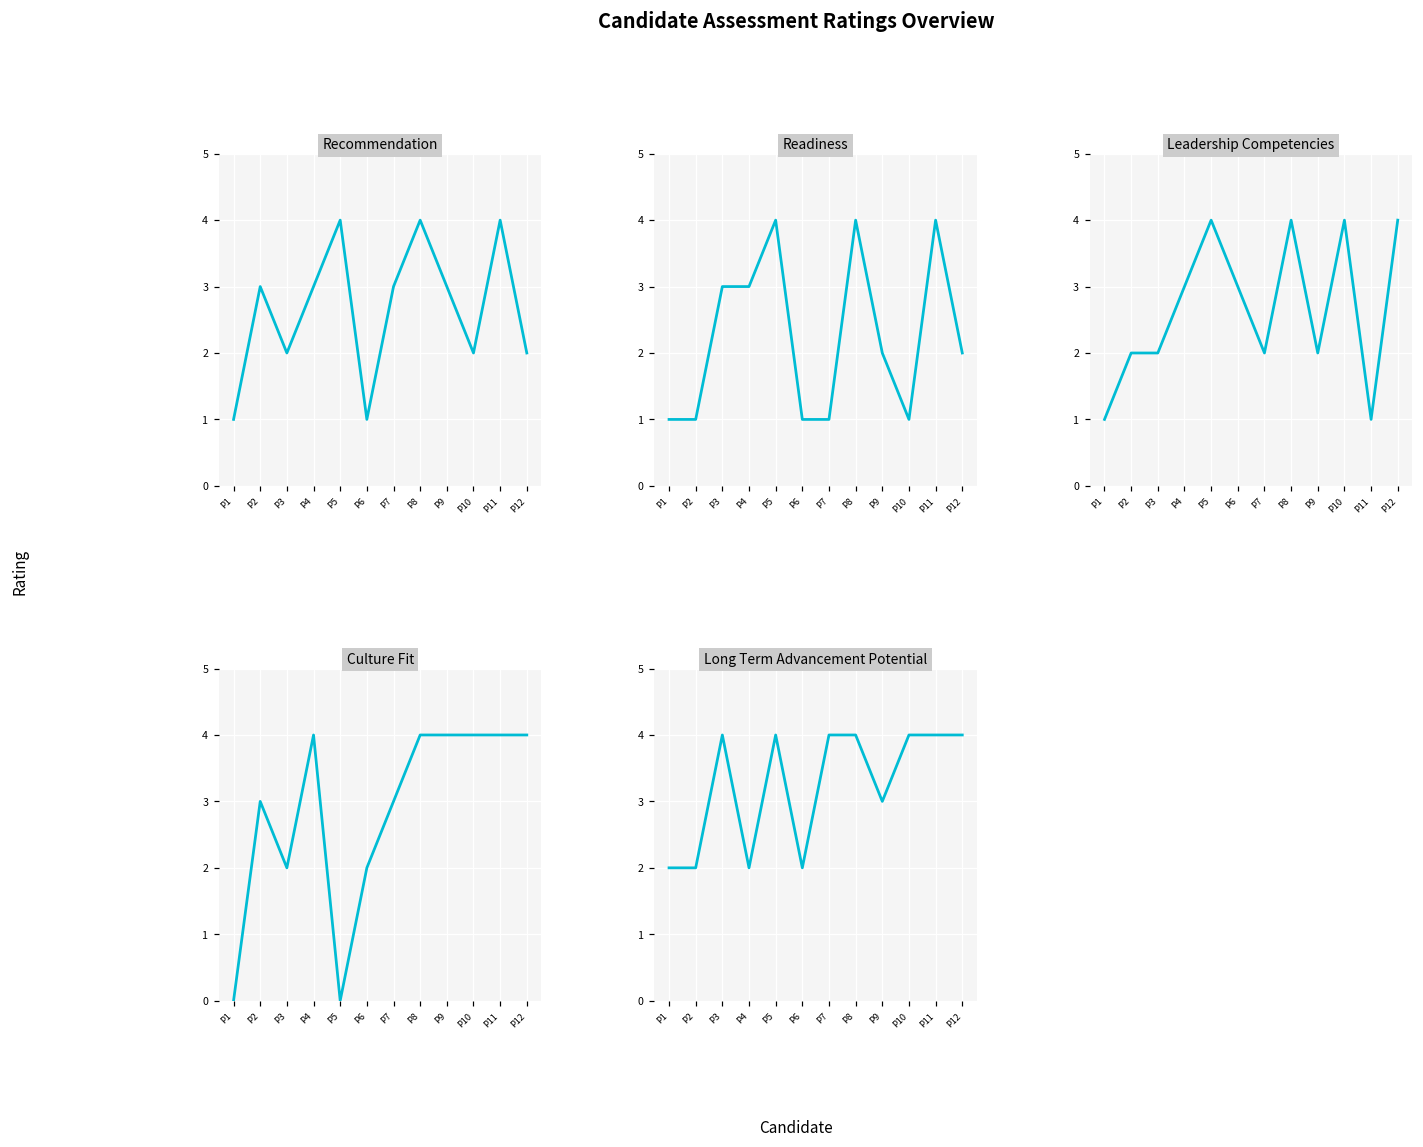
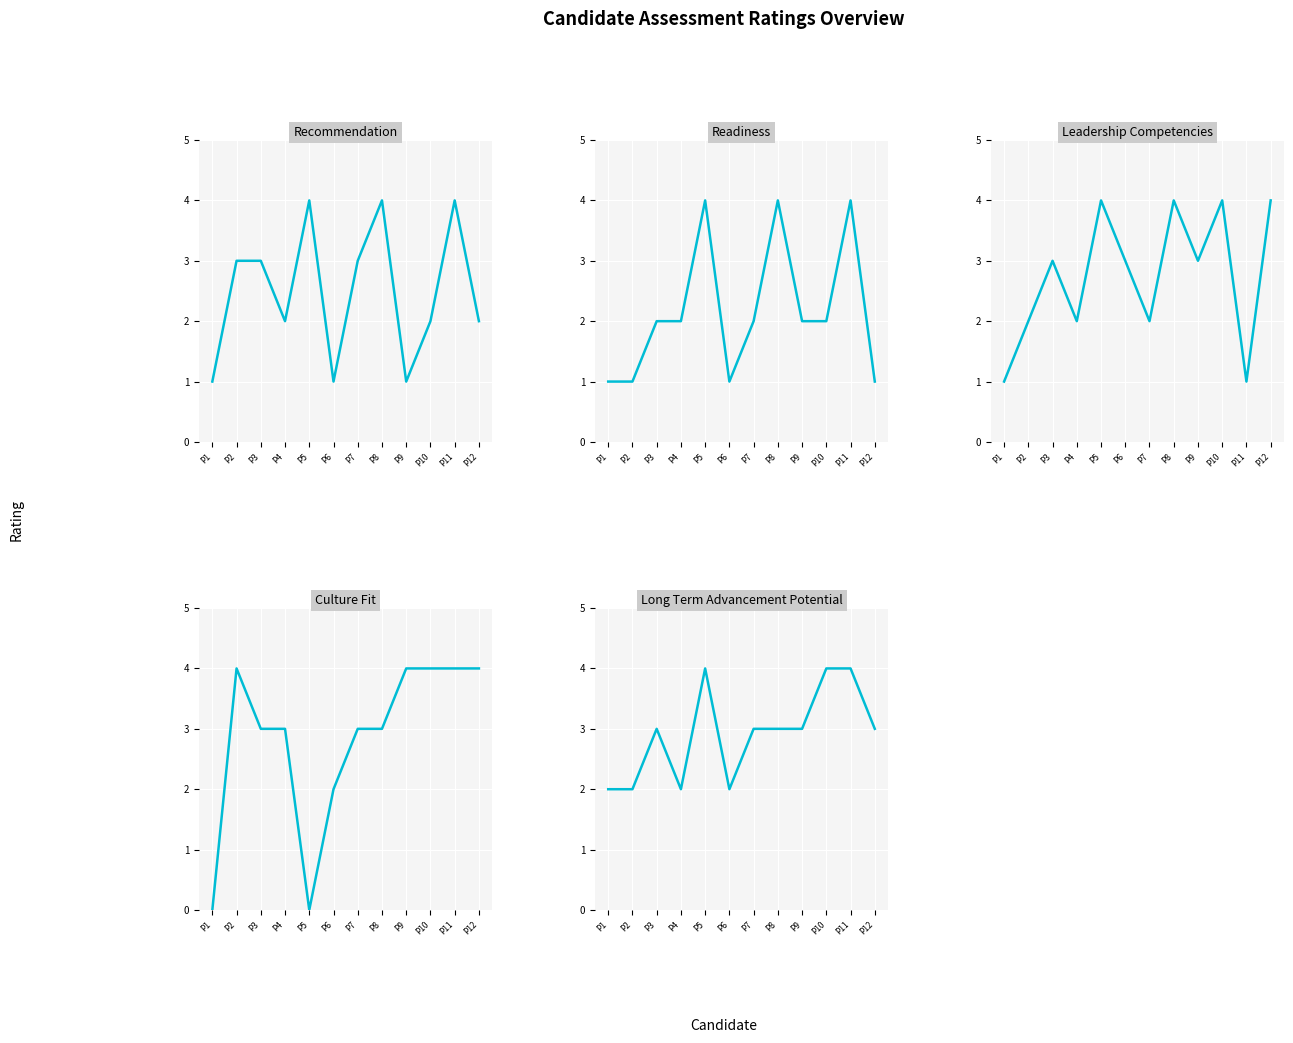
  {
    "Recommendation": {
      "P1": 1,
      "P2": 3,
-     "P3": 2,
-     "P4": 3,
+     "P3": 3,
+     "P4": 2,
      "P5": 4,
      "P6": 1,
      "P7": 3,
      "P8": 4,
-     "P9": 3,
+     "P9": 1,
      "P10": 2,
      "P11": 4,
      "P12": 2
    },
    "Readiness": {
      "P1": 1,
      "P2": 1,
-     "P3": 3,
-     "P4": 3,
+     "P3": 2,
+     "P4": 2,
      "P5": 4,
      "P6": 1,
-     "P7": 1,
+     "P7": 2,
      "P8": 4,
      "P9": 2,
-     "P10": 1,
+     "P10": 2,
      "P11": 4,
-     "P12": 2
+     "P12": 1
    },
    "Leadership Competencies": {
      "P1": 1,
      "P2": 2,
-     "P3": 2,
-     "P4": 3,
+     "P3": 3,
+     "P4": 2,
      "P5": 4,
      "P6": 3,
      "P7": 2,
      "P8": 4,
-     "P9": 2,
+     "P9": 3,
      "P10": 4,
      "P11": 1,
      "P12": 4
    },
    "Culture Fit": {
      "P1": 0,
-     "P2": 3,
-     "P3": 2,
-     "P4": 4,
+     "P2": 4,
+     "P3": 3,
+     "P4": 3,
      "P5": 0,
      "P6": 2,
      "P7": 3,
-     "P8": 4,
+     "P8": 3,
      "P9": 4,
      "P10": 4,
      "P11": 4,
      "P12": 4
    },
    "Long Term Advancement Potential": {
      "P1": 2,
      "P2": 2,
-     "P3": 4,
+     "P3": 3,
      "P4": 2,
      "P5": 4,
      "P6": 2,
-     "P7": 4,
-     "P8": 4,
+     "P7": 3,
+     "P8": 3,
      "P9": 3,
      "P10": 4,
      "P11": 4,
-     "P12": 4
+     "P12": 3
    }
  }
